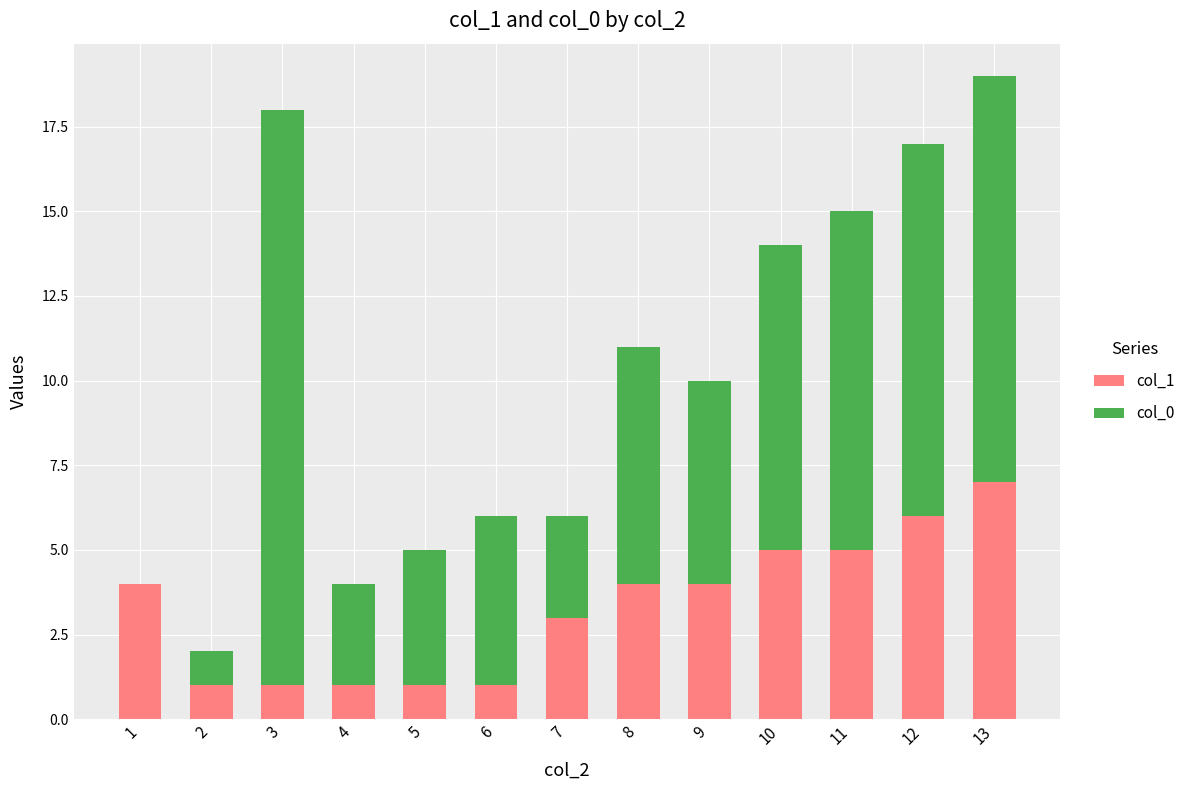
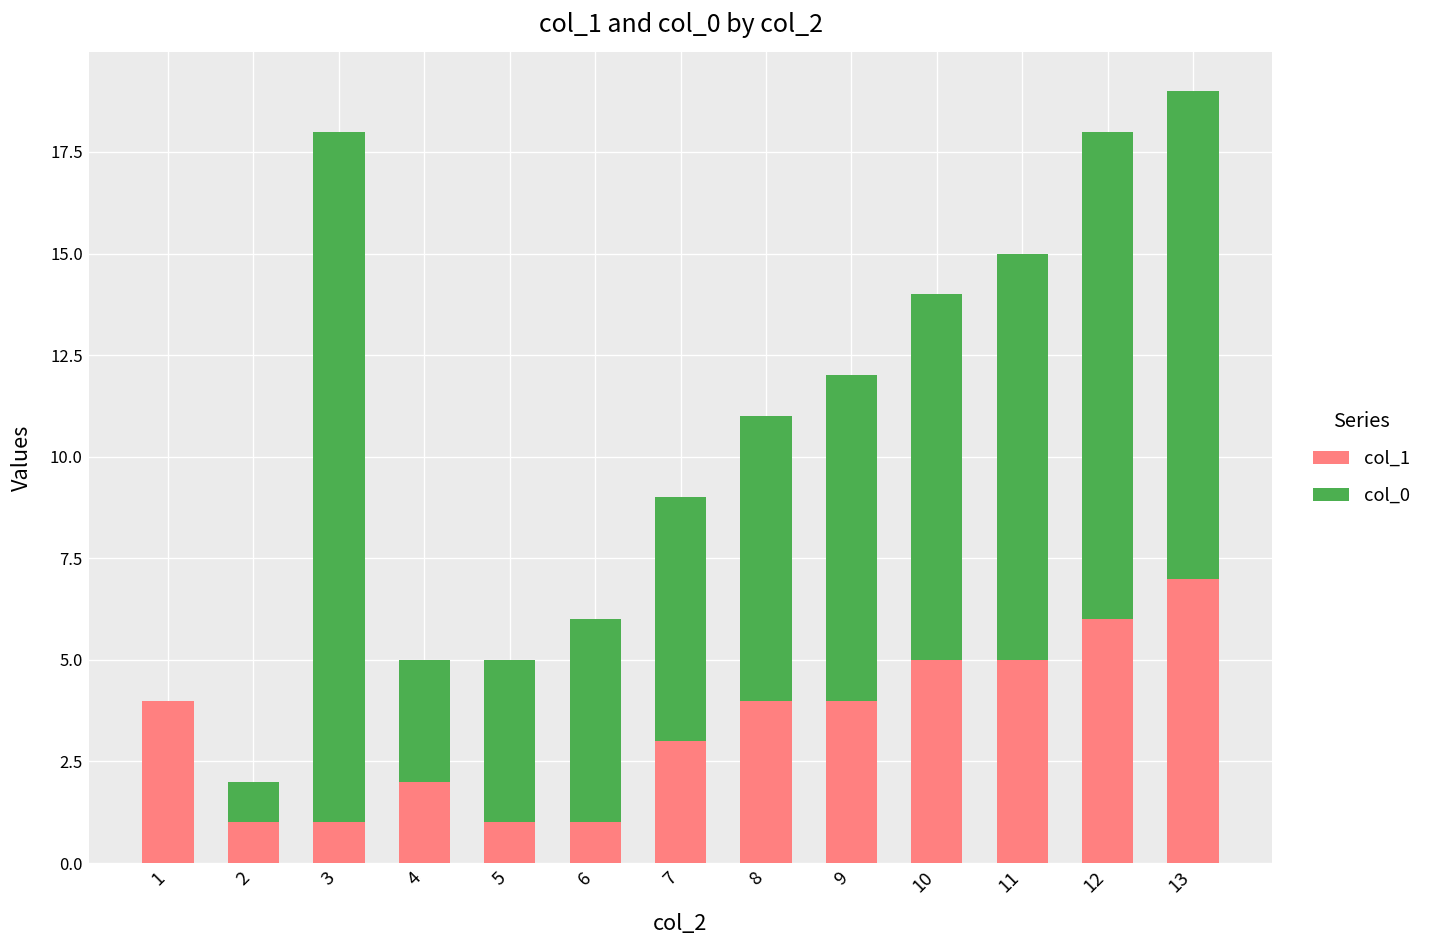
  {
    "col_1": {
      "1": 4,
      "2": 1,
      "3": 1,
-     "4": 1,
+     "4": 2,
      "5": 1,
      "6": 1,
      "7": 3,
      "8": 4,
      "9": 4,
      "10": 5,
      "11": 5,
      "12": 6,
      "13": 7
    },
    "col_0": {
      "1": 0,
      "2": 1,
      "3": 17,
      "4": 3,
      "5": 4,
      "6": 5,
-     "7": 3,
+     "7": 6,
      "8": 7,
-     "9": 6,
+     "9": 8,
      "10": 9,
      "11": 10,
-     "12": 11,
+     "12": 12,
      "13": 12
    }
  }
